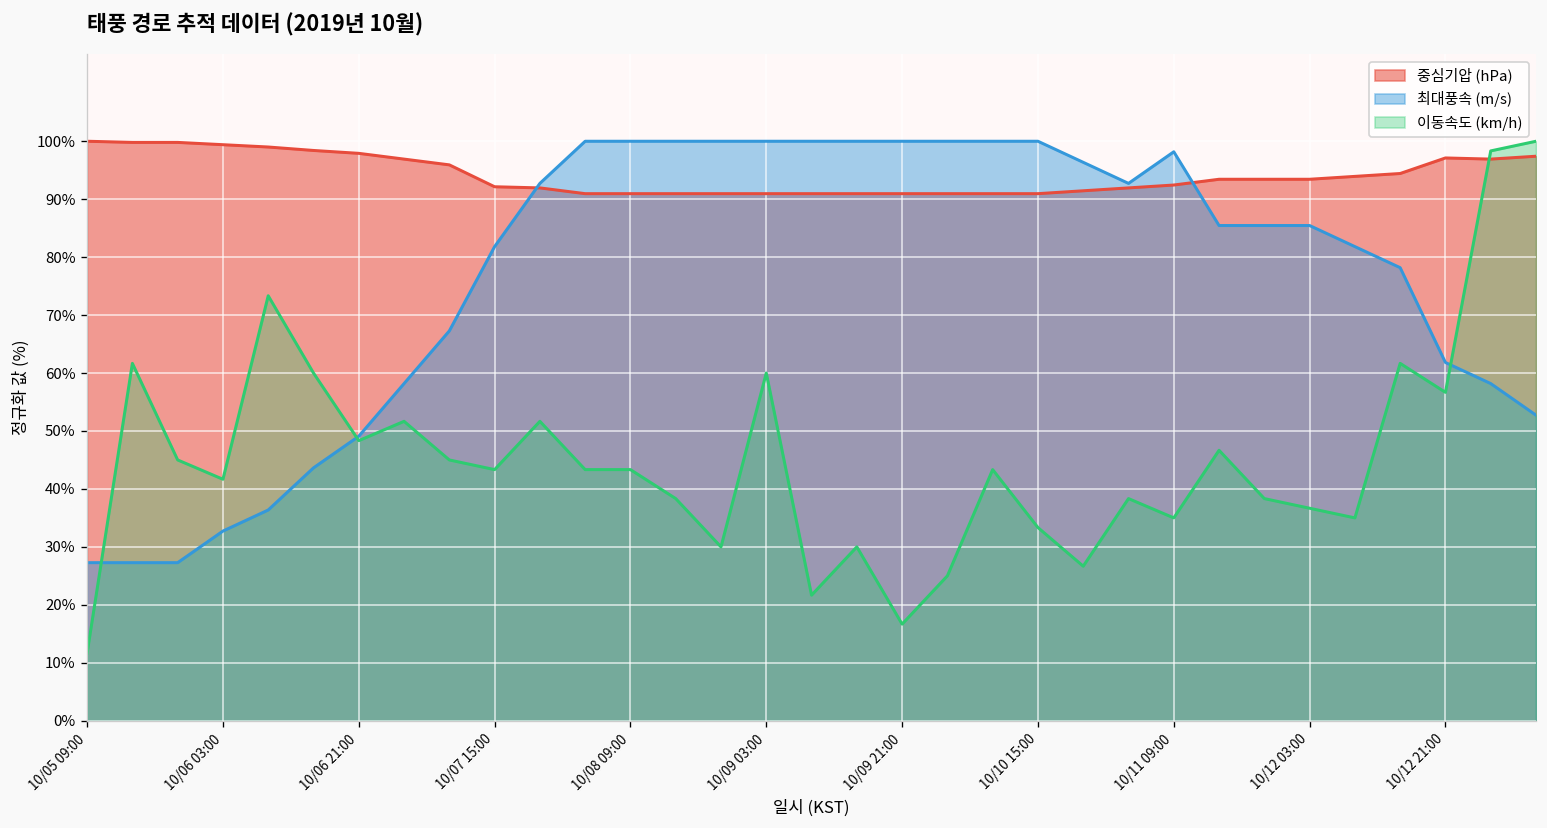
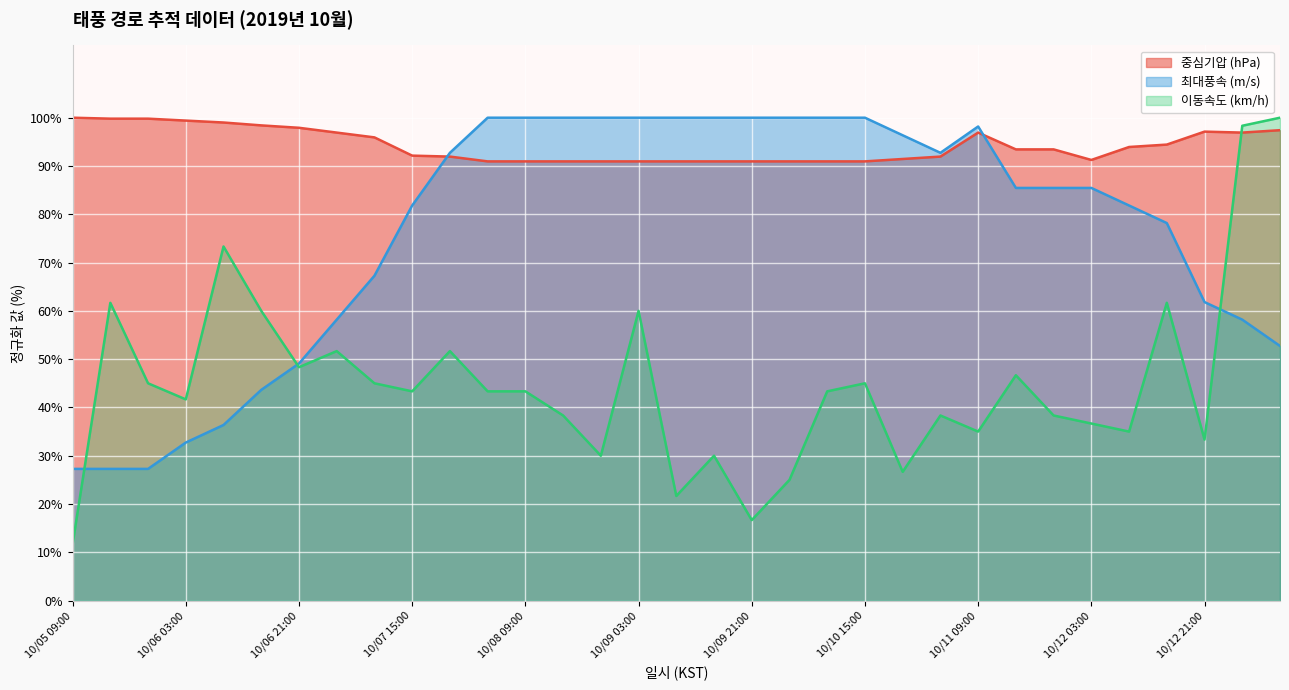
  {
    "중심기압 (hPa)": {
      "10/05 09:00": "100%",
      "10/06 03:00": "99%",
      "10/06 21:00": "98%",
      "10/07 15:00": "92%",
      "10/08 09:00": "91%",
      "10/09 03:00": "91%",
      "10/09 21:00": "91%",
      "10/10 15:00": "91%",
-     "10/11 09:00": "92%",
-     "10/12 03:00": "93%",
+     "10/11 09:00": "97%",
+     "10/12 03:00": "91%",
      "10/12 21:00": "97%"
    },
    "최대풍속 (m/s)": {
      "10/05 09:00": "27%",
      "10/06 03:00": "33%",
      "10/06 21:00": "49%",
      "10/07 15:00": "82%",
      "10/08 09:00": "100%",
      "10/09 03:00": "100%",
      "10/09 21:00": "100%",
      "10/10 15:00": "100%",
      "10/11 09:00": "98%",
      "10/12 03:00": "85%",
      "10/12 21:00": "62%"
    },
    "이동속도 (km/h)": {
      "10/05 09:00": "12%",
      "10/06 03:00": "42%",
      "10/06 21:00": "48%",
      "10/07 15:00": "43%",
      "10/08 09:00": "43%",
      "10/09 03:00": "60%",
      "10/09 21:00": "17%",
-     "10/10 15:00": "33%",
+     "10/10 15:00": "45%",
      "10/11 09:00": "35%",
      "10/12 03:00": "37%",
-     "10/12 21:00": "57%"
+     "10/12 21:00": "33%"
    }
  }
